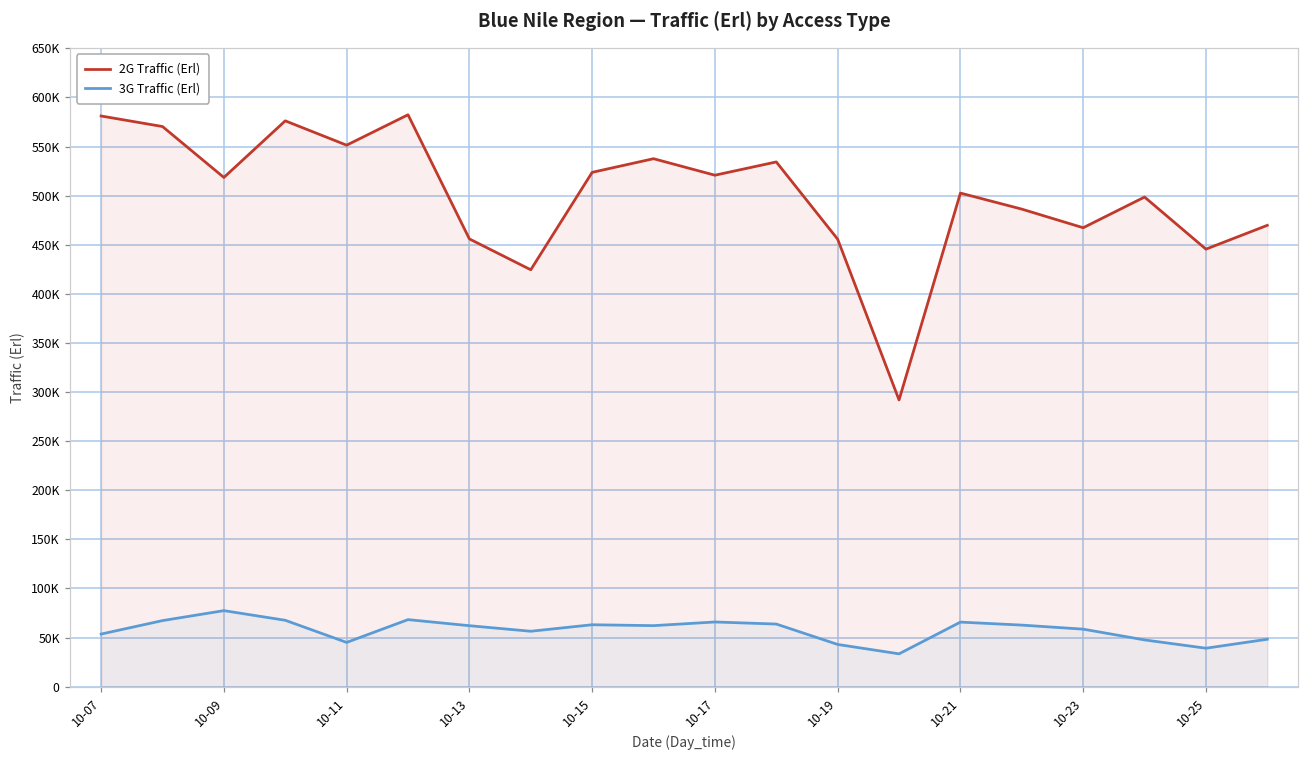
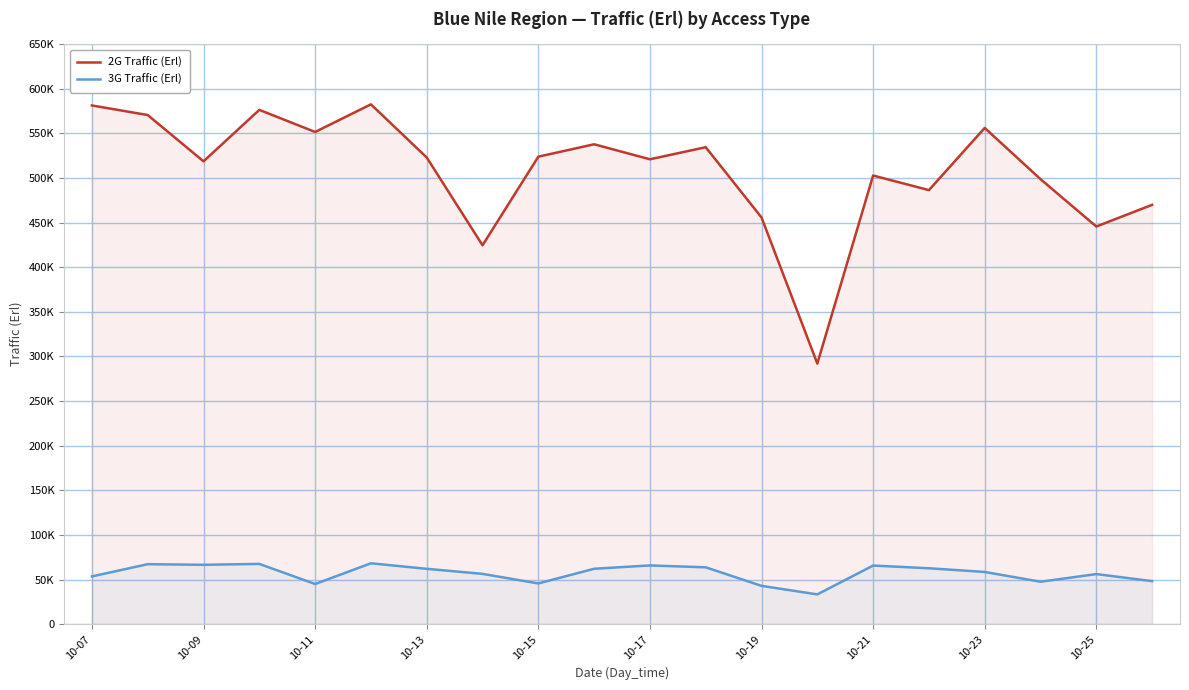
  {
    "2G Traffic (Erl)": {
      "10-07": 580000,
      "10-09": 520000,
      "10-11": 550000,
-     "10-13": 460000,
+     "10-13": 520000,
      "10-15": 520000,
      "10-17": 520000,
      "10-19": 460000,
      "10-21": 500000,
-     "10-23": 470000,
+     "10-23": 560000,
      "10-25": 450000
    },
    "3G Traffic (Erl)": {
      "10-07": 50000,
-     "10-09": 80000,
+     "10-09": 70000,
      "10-11": 50000,
      "10-13": 60000,
-     "10-15": 60000,
+     "10-15": 50000,
      "10-17": 70000,
      "10-19": 40000,
      "10-21": 70000,
      "10-23": 60000,
-     "10-25": 40000
+     "10-25": 60000
    }
  }
